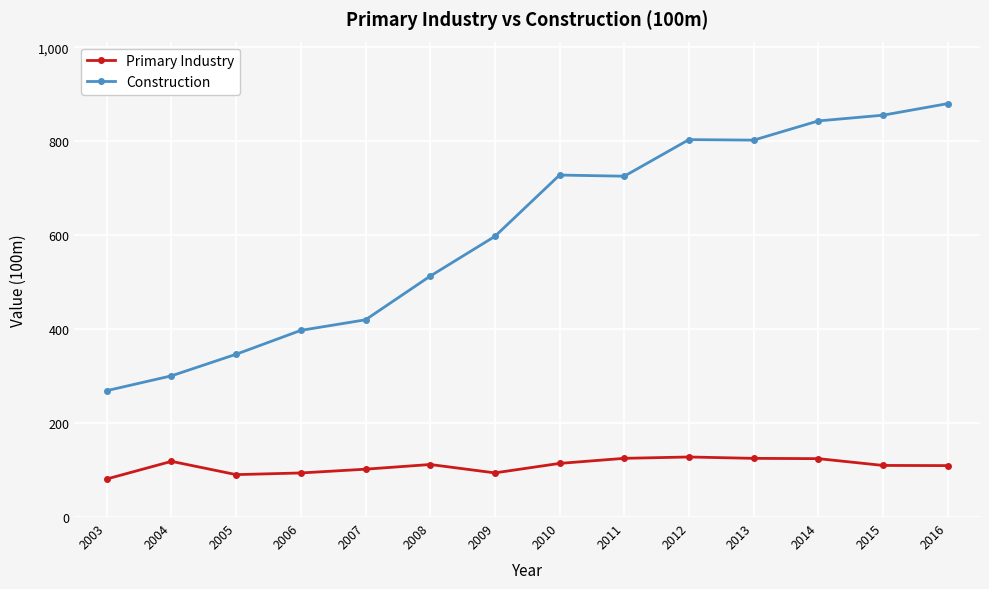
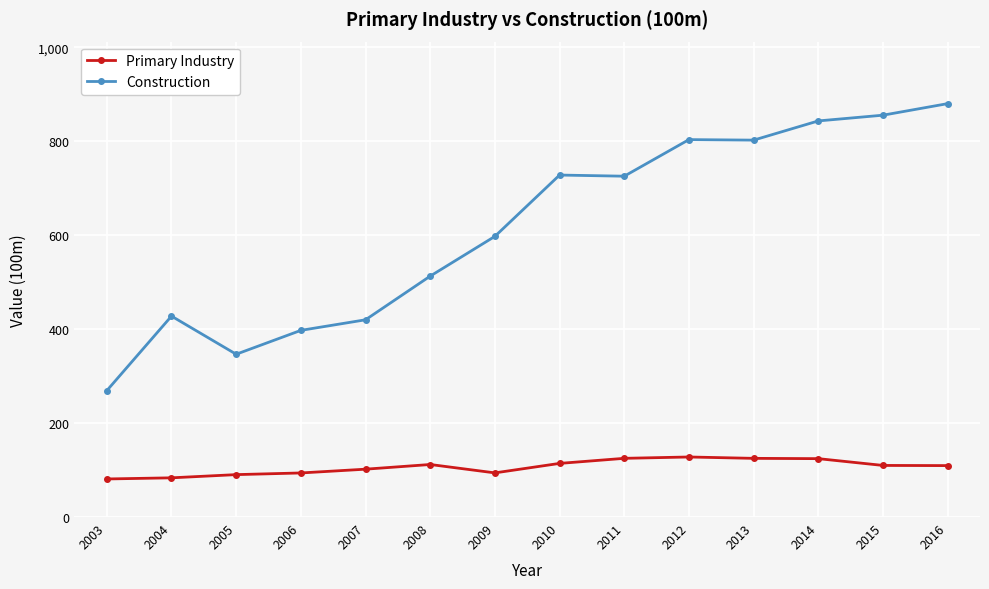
  {
    "Primary Industry": {
      "2003": 80,
-     "2004": 120,
+     "2004": 80,
      "2005": 90,
      "2006": 90,
      "2007": 100,
      "2008": 110,
      "2009": 90,
      "2010": 110,
      "2011": 120,
      "2012": 130,
      "2013": 120,
      "2014": 120,
      "2015": 110,
      "2016": 110
    },
    "Construction": {
      "2003": 270,
-     "2004": 300,
+     "2004": 430,
      "2005": 350,
      "2006": 400,
      "2007": 420,
      "2008": 510,
      "2009": 600,
      "2010": 730,
      "2011": 730,
      "2012": 800,
      "2013": 800,
      "2014": 840,
      "2015": 860,
      "2016": 880
    }
  }
